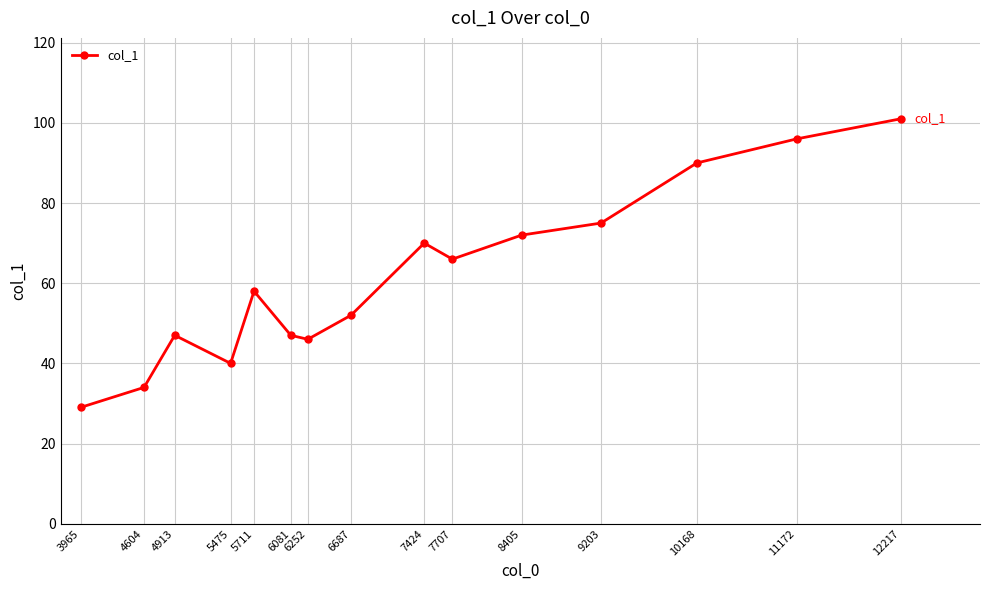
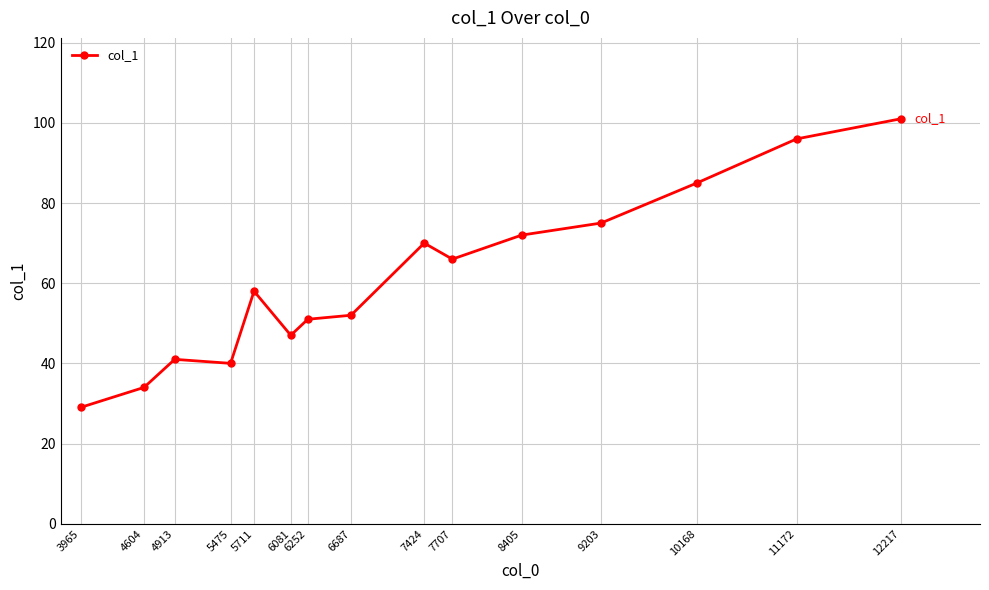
  {
    "3965": 29,
    "4604": 34,
-   "4913": 47,
+   "4913": 41,
    "5475": 40,
    "5711": 58,
    "6081": 47,
-   "6252": 46,
+   "6252": 51,
    "6687": 52,
    "7424": 70,
    "7707": 66,
    "8405": 72,
    "9203": 75,
-   "10168": 90,
+   "10168": 85,
    "11172": 96
  }
